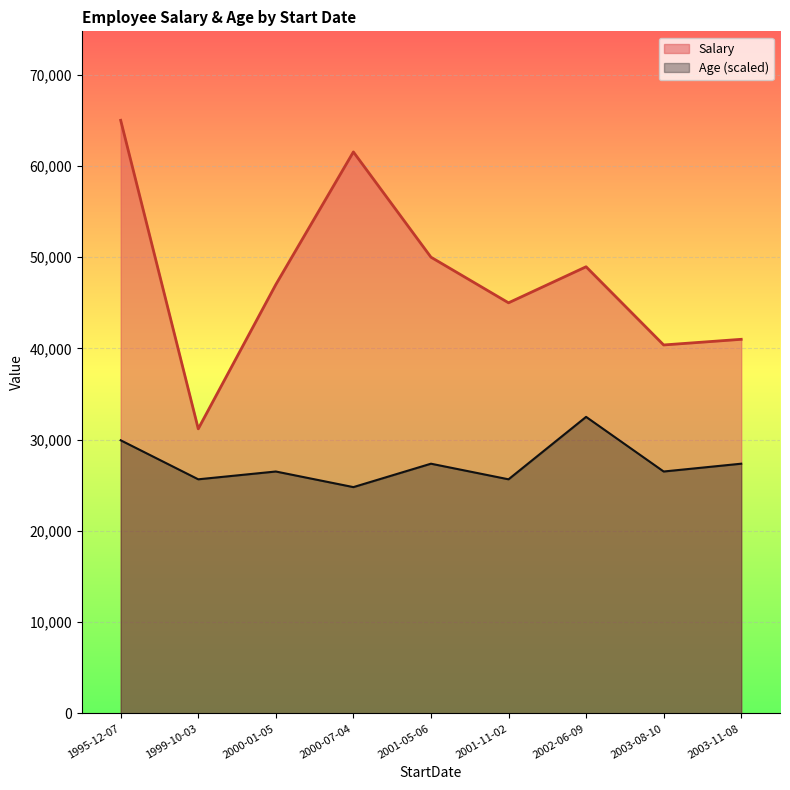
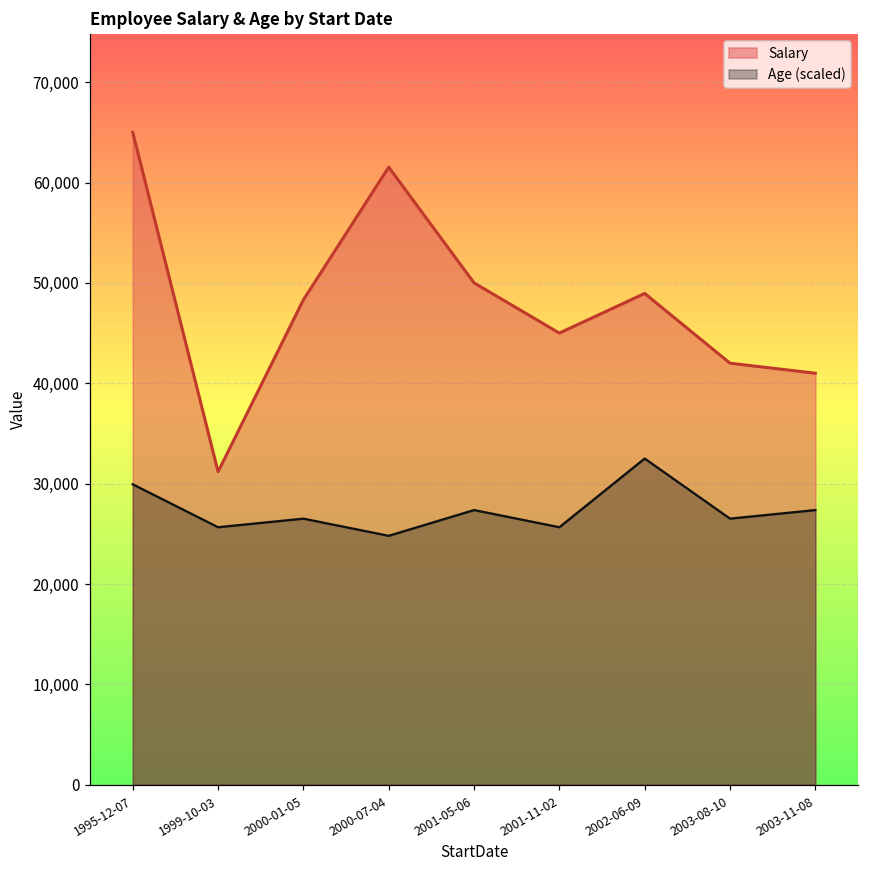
  {
    "Salary": {
      "1995-12-07": "65,000",
      "1999-10-03": "31,000",
-     "2000-01-05": "47,000",
+     "2000-01-05": "48,000",
      "2000-07-04": "62,000",
      "2001-05-06": "50,000",
      "2001-11-02": "45,000",
      "2002-06-09": "49,000",
-     "2003-08-10": "40,000",
+     "2003-08-10": "42,000",
      "2003-11-08": "41,000"
    },
    "Age (scaled)": {
      "1995-12-07": "30,000",
      "1999-10-03": "26,000",
      "2000-01-05": "27,000",
      "2000-07-04": "25,000",
      "2001-05-06": "27,000",
      "2001-11-02": "26,000",
      "2002-06-09": "33,000",
      "2003-08-10": "27,000",
      "2003-11-08": "27,000"
    }
  }
